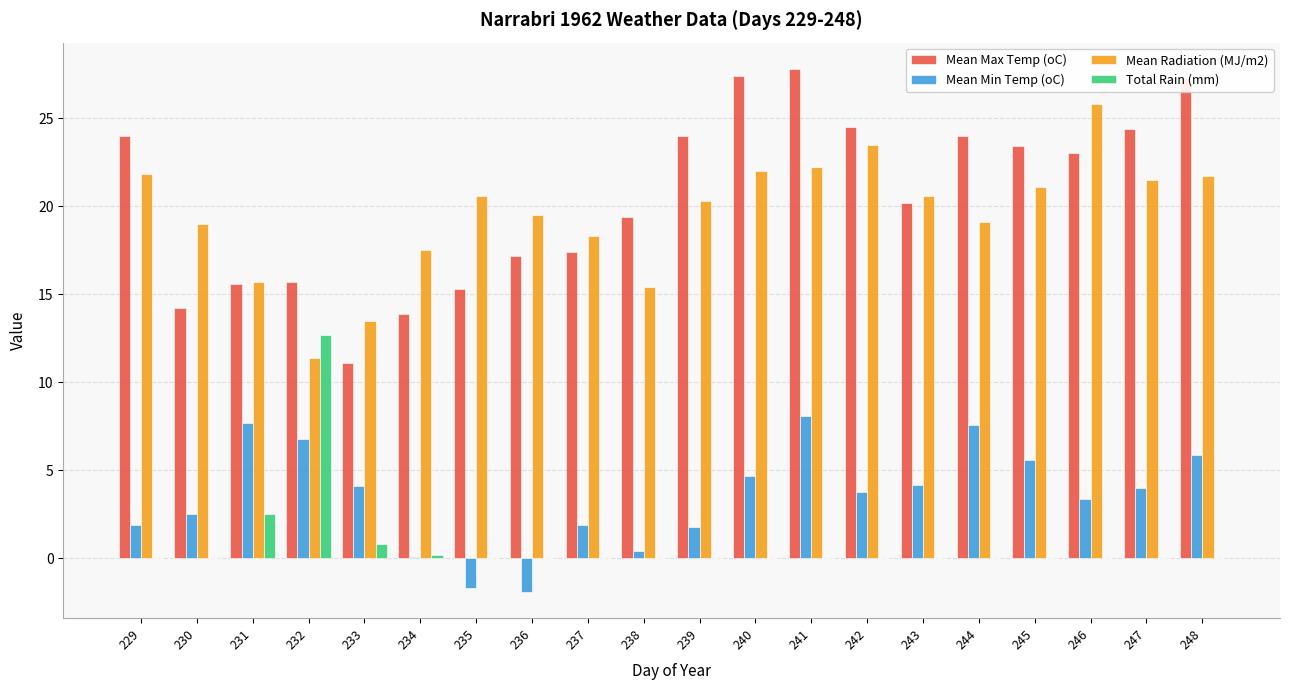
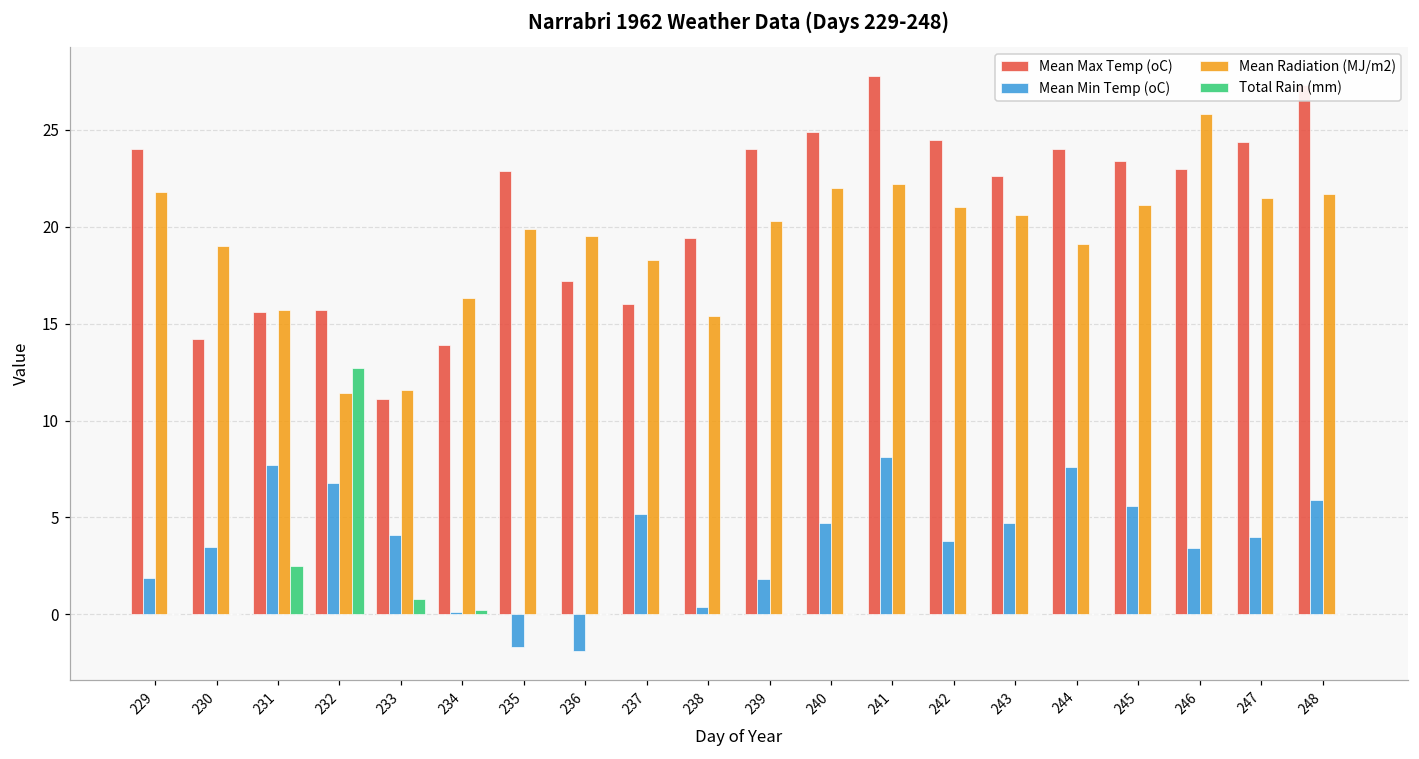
  {
    "Mean Max Temp (oC)": {
      "229": 24.0,
      "230": 14.2,
      "231": 15.6,
      "232": 15.7,
      "233": 11.1,
      "234": 13.9,
-     "235": 15.3,
+     "235": 22.9,
      "236": 17.2,
-     "237": 17.4,
+     "237": 16.0,
      "238": 19.4,
      "239": 24.0,
-     "240": 27.4,
+     "240": 24.9,
      "241": 27.8,
      "242": 24.5,
-     "243": 20.2,
+     "243": 22.6,
      "244": 24.0,
      "245": 23.4,
      "246": 23.0,
      "247": 24.4
    },
    "Mean Min Temp (oC)": {
      "229": 1.9,
-     "230": 2.5,
+     "230": 3.5,
      "231": 7.7,
      "232": 6.8,
      "233": 4.1,
      "235": -1.7,
      "236": -1.9,
-     "237": 1.9,
+     "237": 5.2,
      "238": 0.4,
      "239": 1.8,
      "240": 4.7,
      "241": 8.1,
      "242": 3.8,
-     "243": 4.2,
+     "243": 4.7,
      "244": 7.6,
      "245": 5.6,
      "246": 3.4,
      "247": 4.0,
      "248": 5.9
    },
    "Mean Radiation (MJ/m2)": {
      "229": 21.8,
      "230": 19.0,
      "231": 15.7,
      "232": 11.4,
-     "233": 13.5,
-     "234": 17.5,
-     "235": 20.6,
+     "233": 11.6,
+     "234": 16.3,
+     "235": 19.9,
      "236": 19.5,
      "237": 18.3,
      "238": 15.4,
      "239": 20.3,
      "240": 22.0,
      "241": 22.2,
-     "242": 23.5,
+     "242": 21.0,
      "243": 20.6,
      "244": 19.1,
      "245": 21.1,
      "246": 25.8,
      "247": 21.5,
      "248": 21.7
    },
    "Total Rain (mm)": {
      "229": 0.0,
      "230": 0.0,
      "231": 2.5,
      "232": 12.7,
      "233": 0.8,
      "234": 0.2,
      "235": 0.0,
      "236": 0.0,
      "237": 0.0,
      "238": 0.0,
      "239": 0.0,
      "240": 0.0,
      "241": 0.0,
      "242": 0.0,
      "243": 0.0,
      "244": 0.0,
      "245": 0.0,
      "246": 0.0,
      "247": 0.0,
      "248": 0.0
    }
  }
